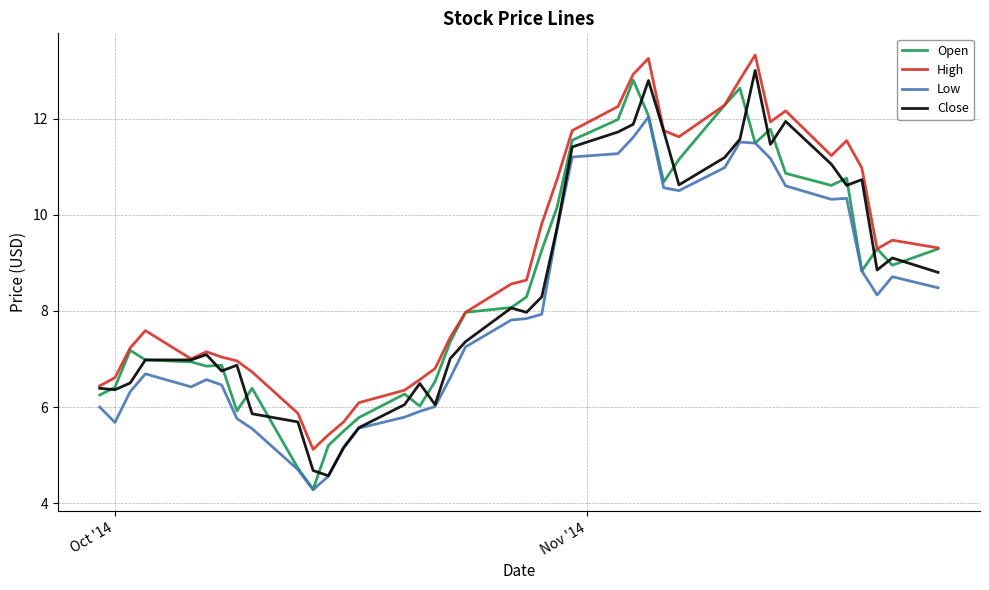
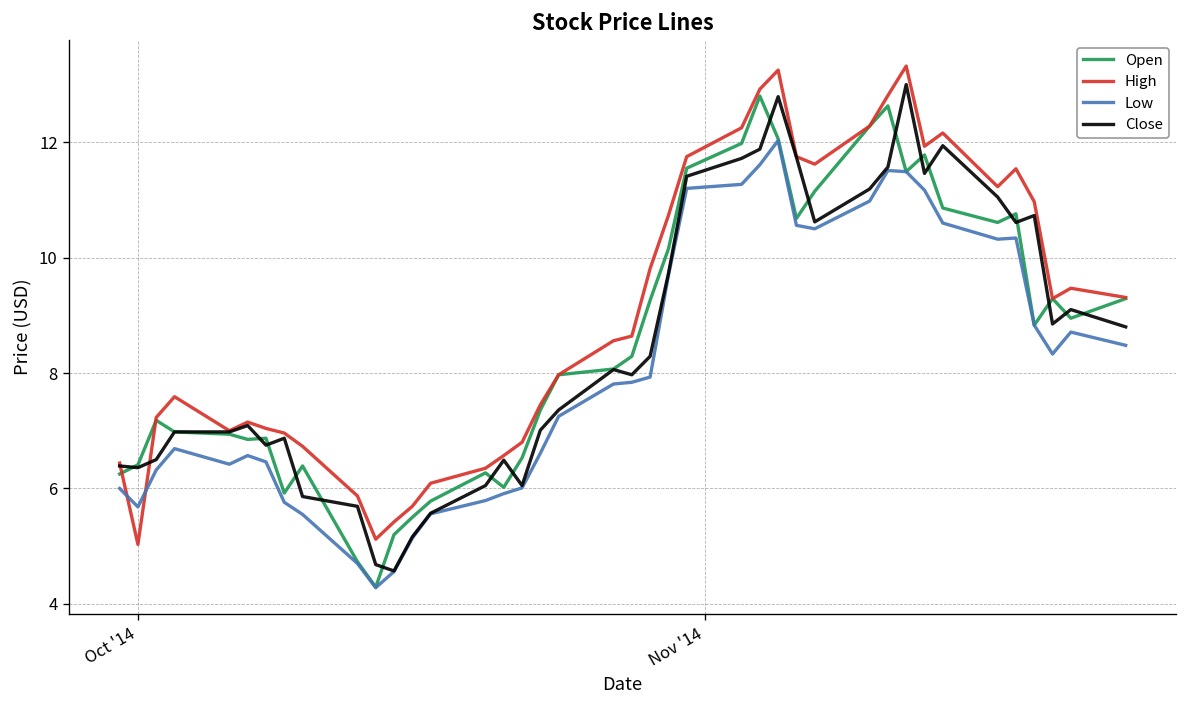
  {
    "High": {
-     "Oct '14": 6.6
+     "Oct '14": 5.0
    },
    "Low": {
      "Oct '14": 5.7
    }
  }
